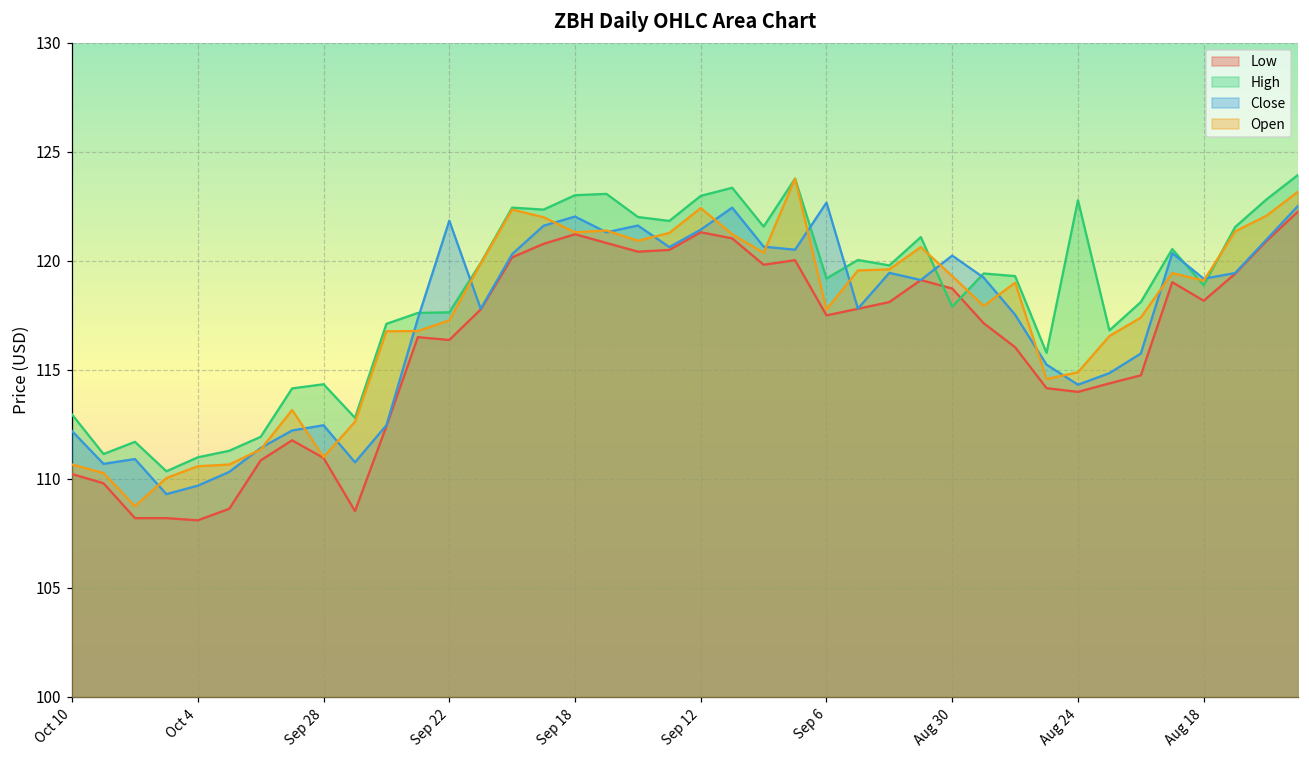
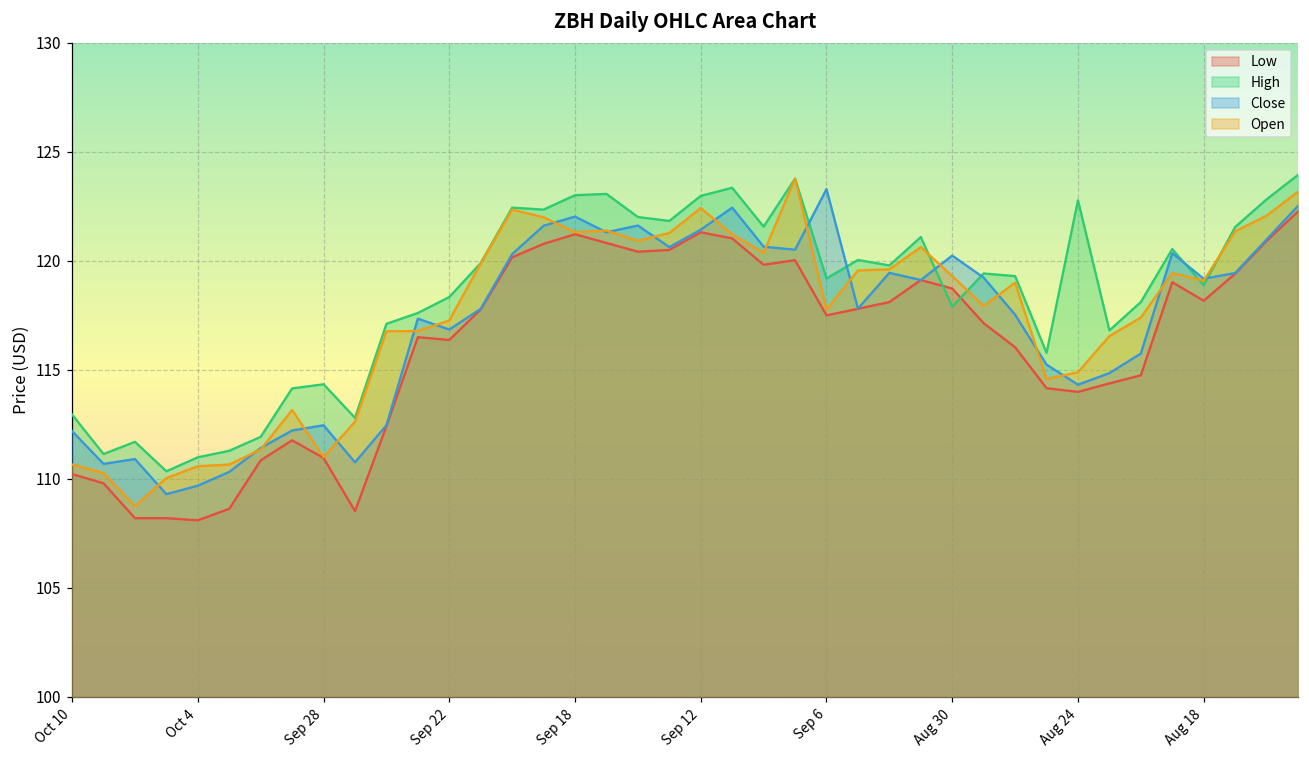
  {
    "High": {
      "Oct 10": 113.0,
      "Oct 4": 111.0,
      "Sep 28": 114.3,
-     "Sep 22": 117.6,
+     "Sep 22": 118.3,
      "Sep 18": 123.0,
      "Sep 12": 123.0,
      "Sep 6": 119.2,
      "Aug 30": 117.9,
      "Aug 24": 122.8,
      "Aug 18": 118.9
    },
    "Close": {
      "Oct 10": 112.2,
      "Oct 4": 109.7,
      "Sep 28": 112.5,
-     "Sep 22": 121.8,
+     "Sep 22": 116.9,
      "Sep 18": 122.0,
-     "Sep 6": 122.7,
+     "Sep 6": 123.3,
      "Aug 30": 120.2,
      "Aug 24": 114.3
    }
  }
